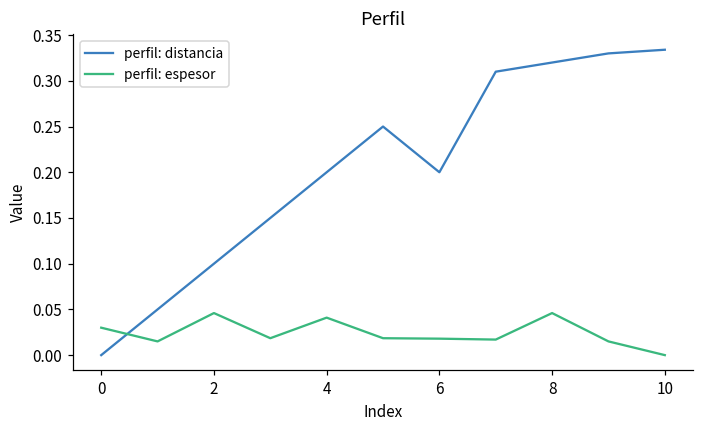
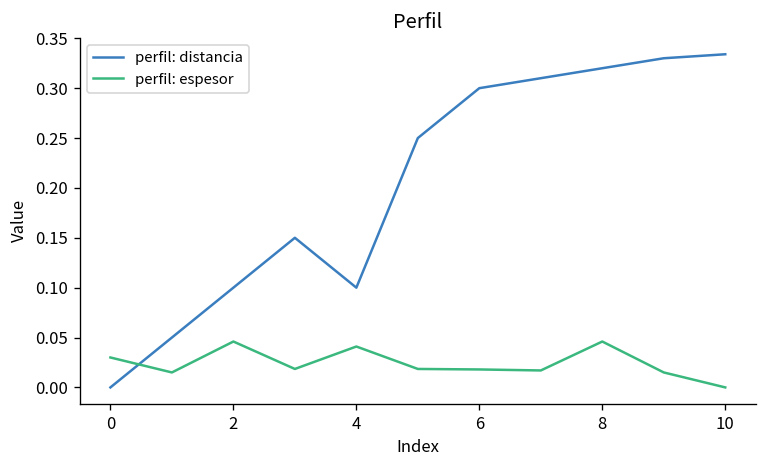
  {
    "perfil: distancia": {
      "0": 0.0,
      "2": 0.1,
-     "4": 0.2,
-     "6": 0.2,
+     "4": 0.1,
+     "6": 0.3,
      "8": 0.32,
      "10": 0.33
    },
    "perfil: espesor": {
      "0": 0.03,
      "2": 0.05,
      "4": 0.04,
      "6": 0.02,
      "8": 0.05,
      "10": 0.0
    }
  }
